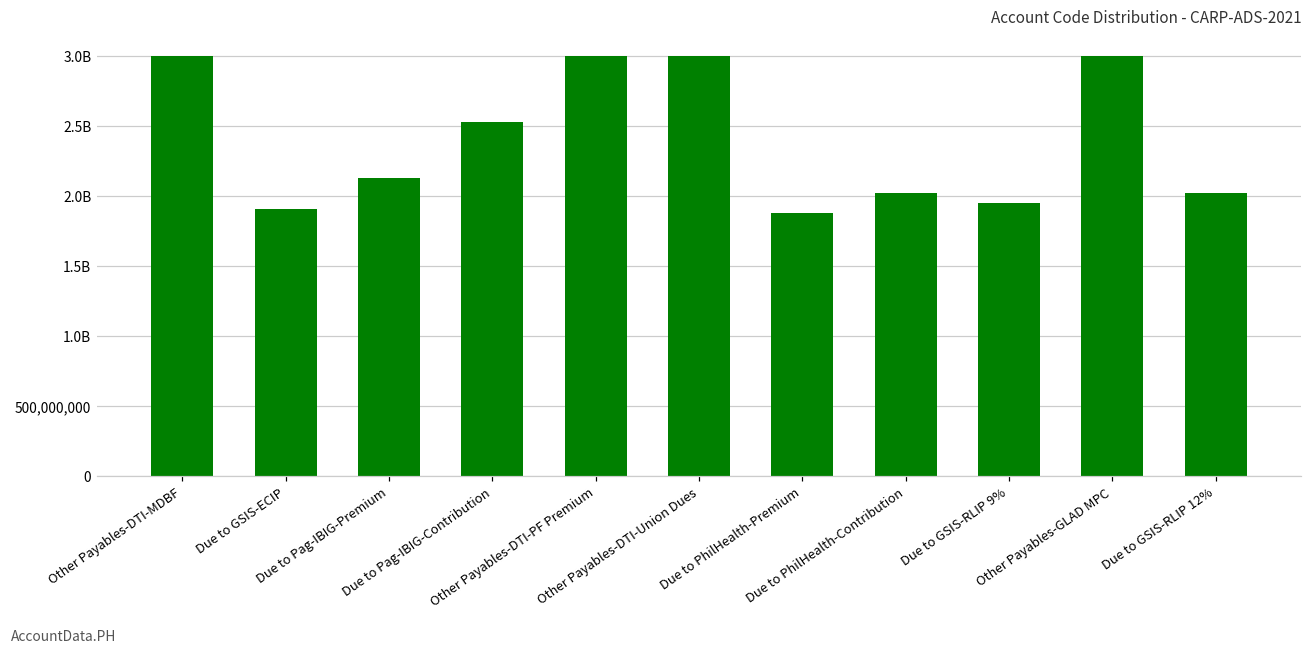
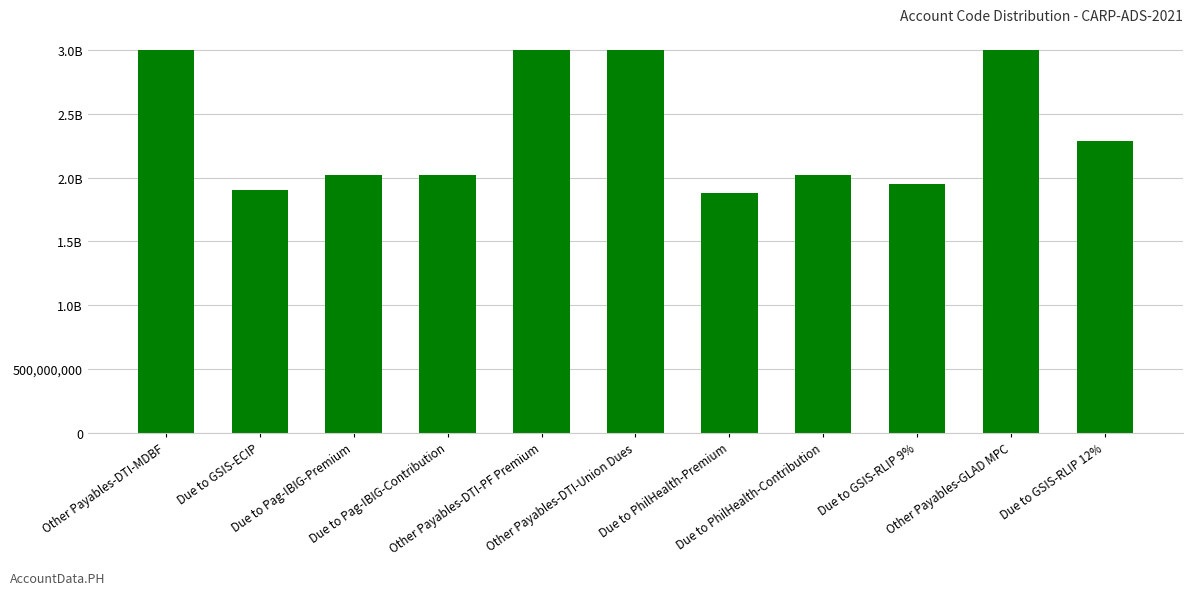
  {
    "Other Payables-DTI-MDBF": "3,000,000,000",
    "Due to GSIS-ECIP": "1,900,000,000",
-   "Due to Pag-IBIG-Premium": "2,130,000,000",
-   "Due to Pag-IBIG-Contribution": "2,520,000,000",
+   "Due to Pag-IBIG-Premium": "2,020,000,000",
+   "Due to Pag-IBIG-Contribution": "2,020,000,000",
    "Other Payables-DTI-PF Premium": "3,000,000,000",
    "Other Payables-DTI-Union Dues": "3,000,000,000",
    "Due to PhilHealth-Premium": "1,880,000,000",
    "Due to PhilHealth-Contribution": "2,020,000,000",
    "Due to GSIS-RLIP 9%": "1,950,000,000",
    "Other Payables-GLAD MPC": "3,000,000,000",
-   "Due to GSIS-RLIP 12%": "2,020,000,000"
+   "Due to GSIS-RLIP 12%": "2,290,000,000"
  }
